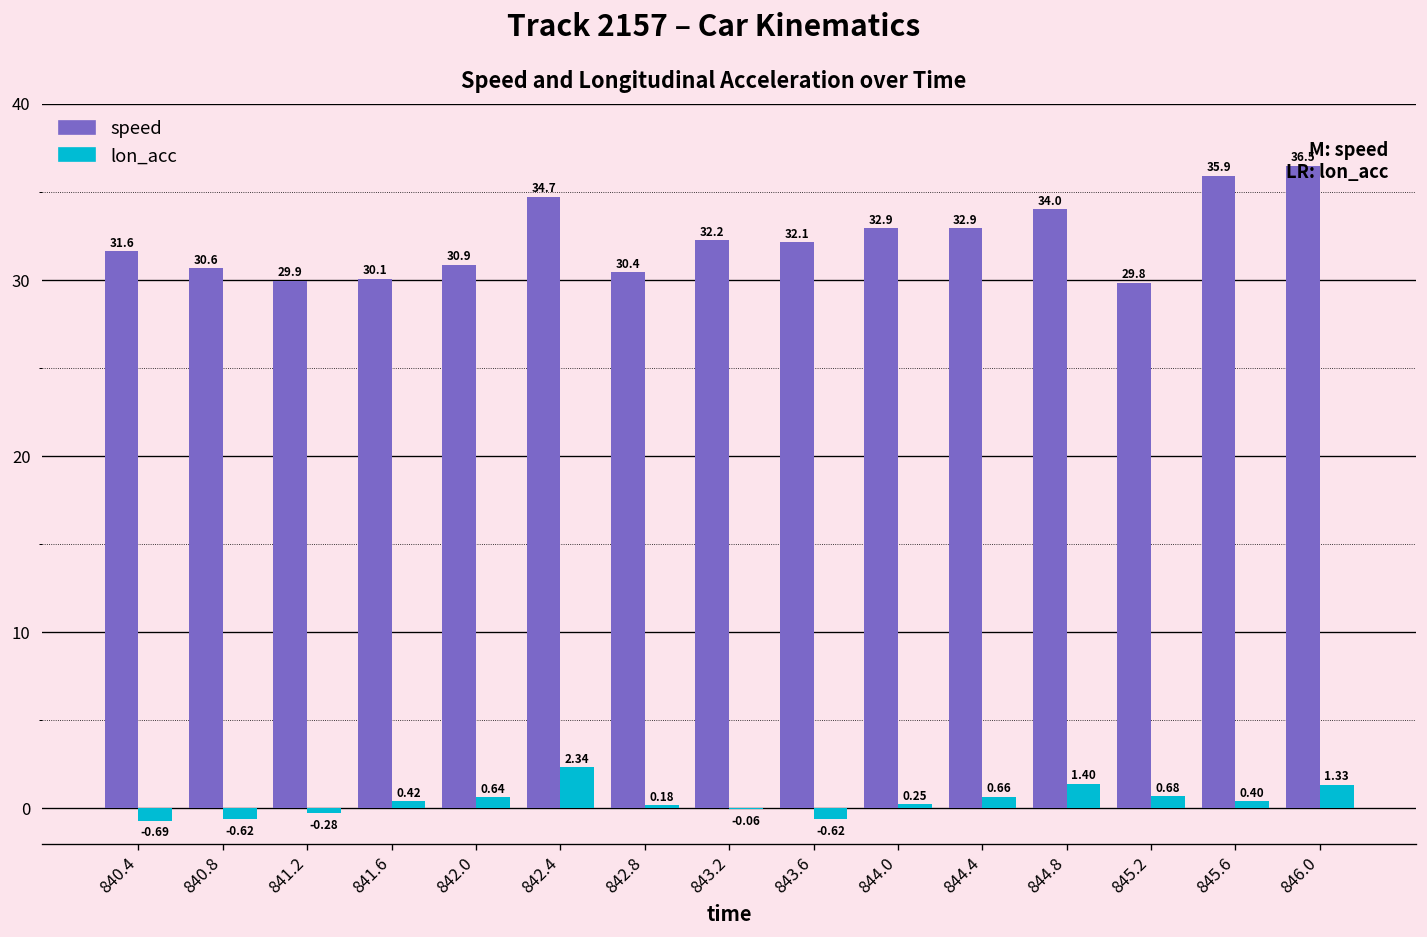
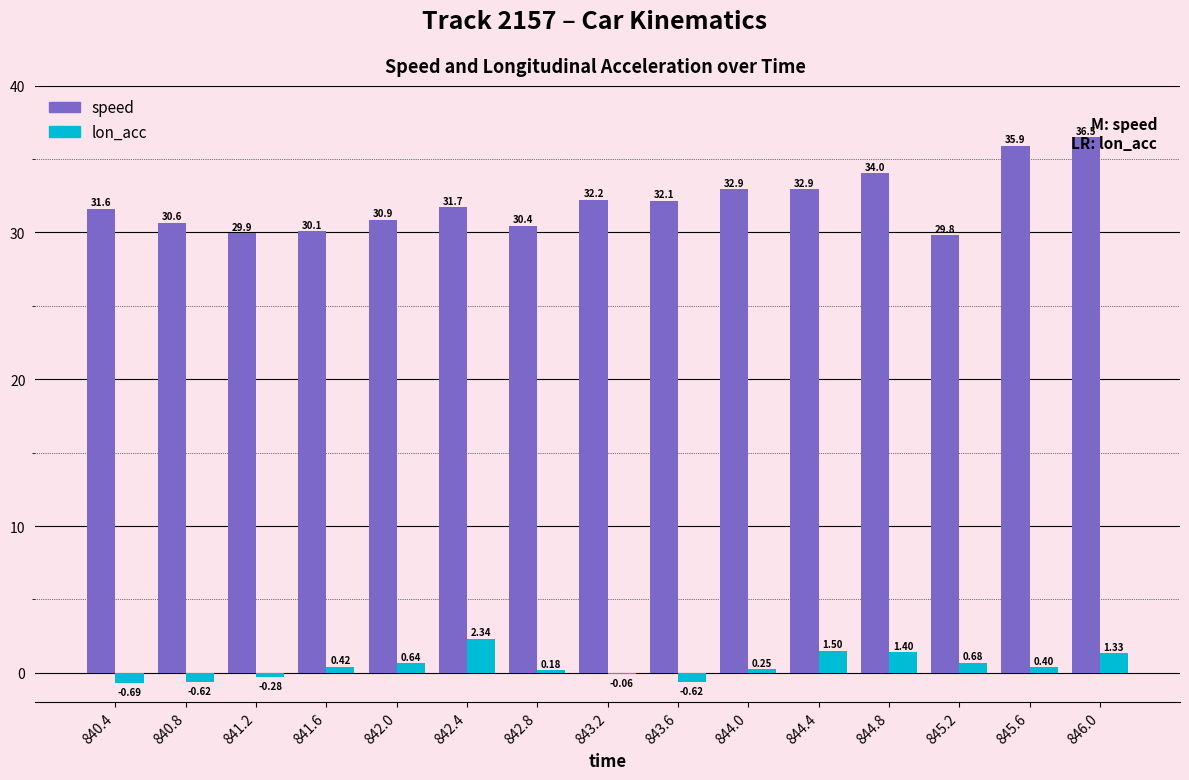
  {
    "speed": {
      "840.4": 31.6,
      "840.8": 30.6,
      "841.2": 29.9,
      "841.6": 30.1,
      "842.0": 30.9,
-     "842.4": 34.7,
+     "842.4": 31.7,
      "842.8": 30.4,
      "843.2": 32.2,
      "843.6": 32.1,
      "844.0": 32.9,
      "844.4": 32.9,
      "844.8": 34.0,
      "845.2": 29.8,
      "845.6": 35.9
    },
    "lon_acc": {
      "840.4": -0.69,
      "840.8": -0.62,
      "841.2": -0.28,
      "841.6": 0.42,
      "842.0": 0.64,
      "842.4": 2.34,
      "842.8": 0.18,
      "843.2": -0.06,
      "843.6": -0.62,
      "844.0": 0.25,
-     "844.4": 0.66,
+     "844.4": 1.50,
      "844.8": 1.40,
      "845.2": 0.68,
      "845.6": 0.40,
      "846.0": 1.33
    }
  }
